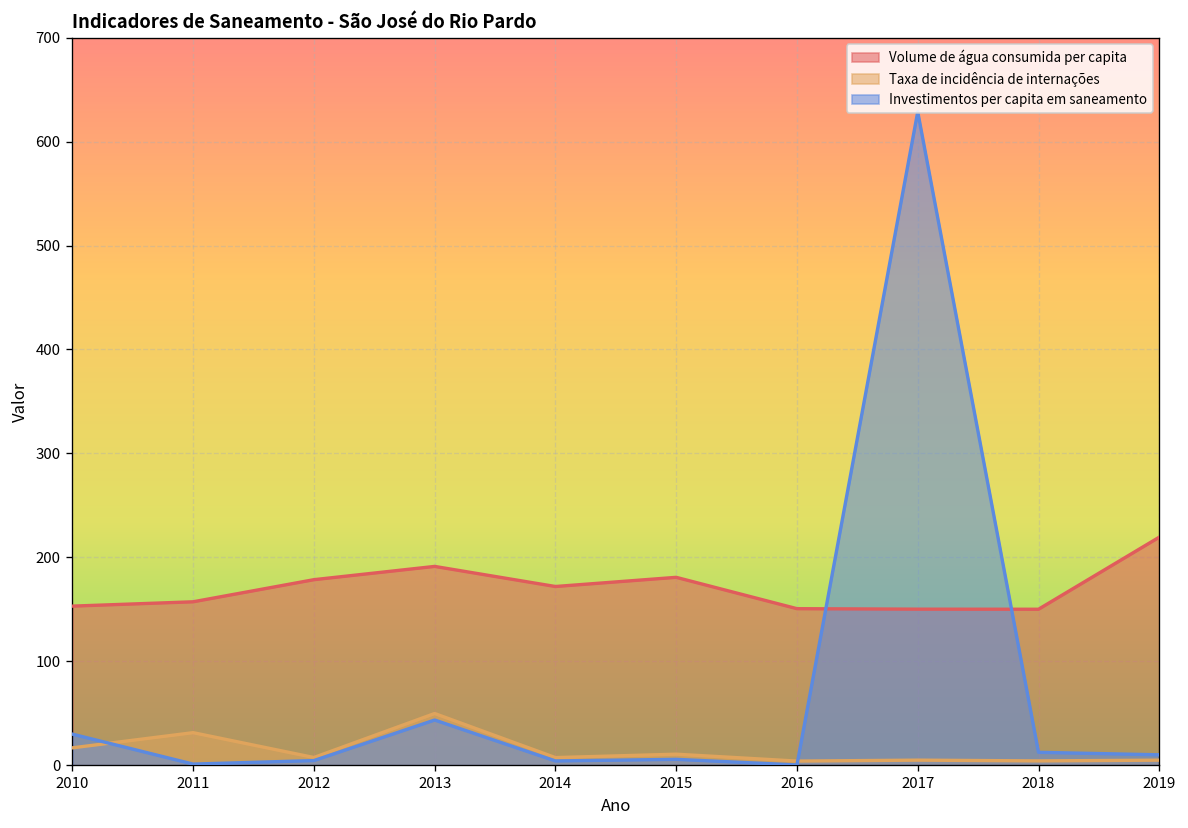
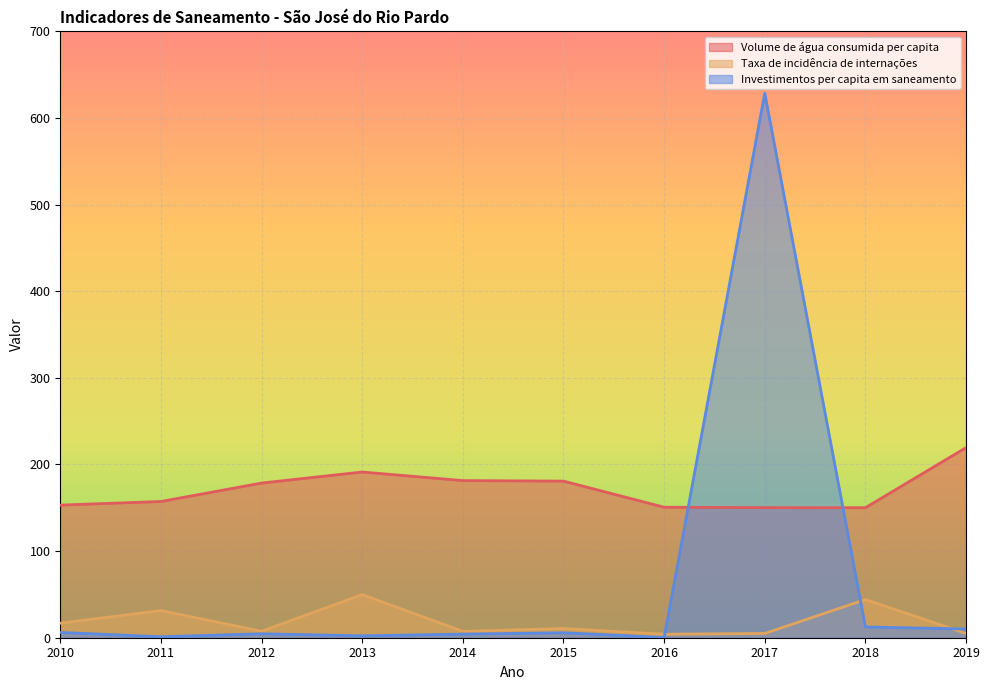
  {
    "Volume de água consumida per capita": {
      "2010": 150,
      "2011": 160,
      "2012": 180,
      "2013": 190,
-     "2014": 170,
+     "2014": 180,
      "2015": 180,
      "2016": 150,
      "2017": 150,
      "2018": 150,
      "2019": 220
    },
    "Taxa de incidência de internações": {
      "2010": 20,
      "2011": 30,
      "2013": 50,
      "2014": 10,
      "2015": 10,
      "2016": 0,
      "2017": 0,
-     "2018": 0,
+     "2018": 40,
      "2019": 0
    },
    "Investimentos per capita em saneamento": {
-     "2010": 30,
+     "2010": 10,
      "2011": 0,
-     "2013": 40,
+     "2013": 0,
      "2014": 0,
      "2015": 10,
      "2016": 0,
      "2017": 630,
      "2018": 10,
      "2019": 10
    }
  }
